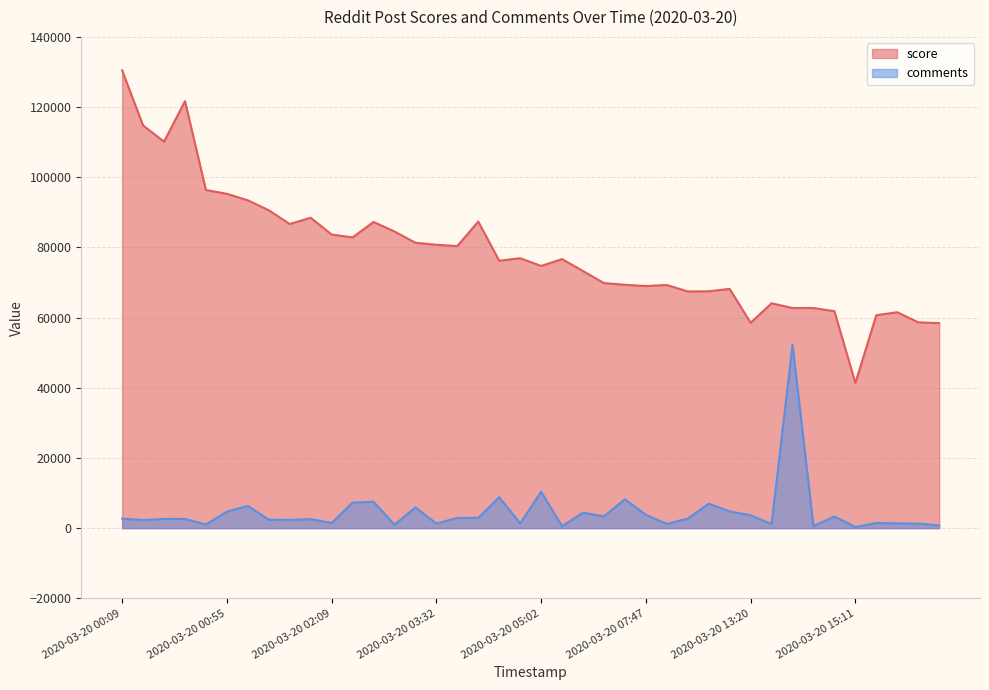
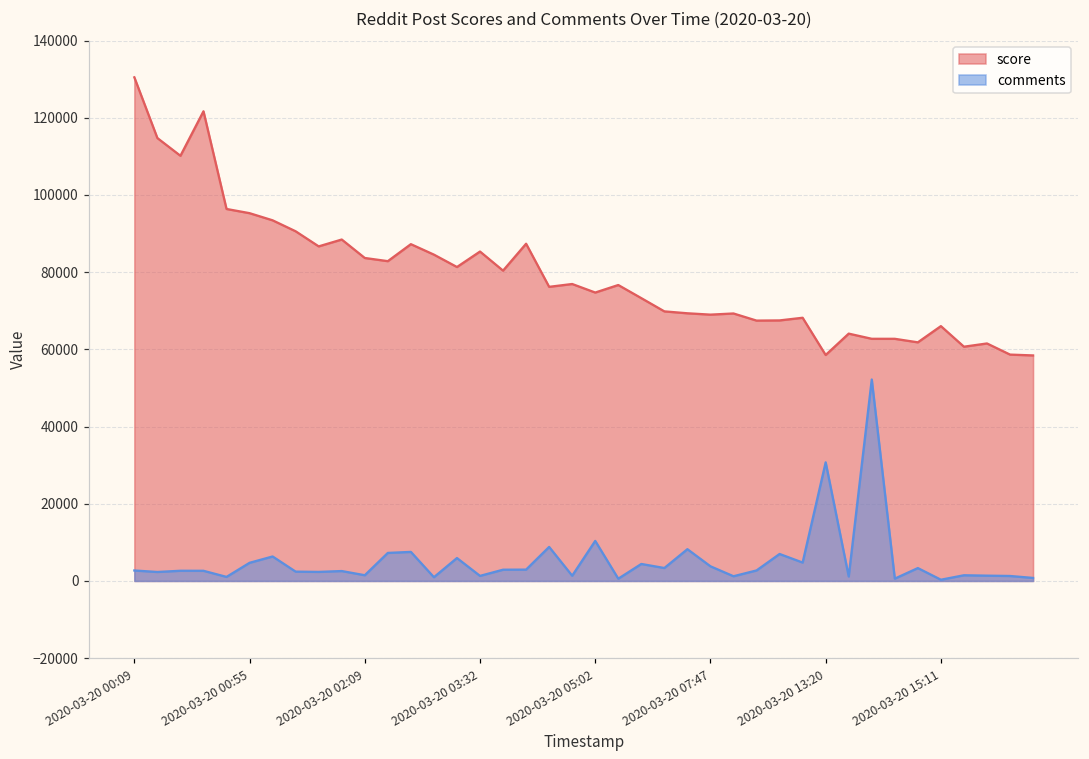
  {
    "score": {
      "2020-03-20 00:09": 130000,
      "2020-03-20 00:55": 95000,
      "2020-03-20 02:09": 84000,
-     "2020-03-20 03:32": 81000,
+     "2020-03-20 03:32": 85000,
      "2020-03-20 05:02": 75000,
      "2020-03-20 07:47": 69000,
      "2020-03-20 13:20": 59000,
-     "2020-03-20 15:11": 41000
+     "2020-03-20 15:11": 66000
    },
    "comments": {
      "2020-03-20 00:09": 3000,
      "2020-03-20 00:55": 5000,
      "2020-03-20 02:09": 1000,
      "2020-03-20 03:32": 1000,
      "2020-03-20 05:02": 10000,
      "2020-03-20 07:47": 4000,
-     "2020-03-20 13:20": 4000,
+     "2020-03-20 13:20": 31000,
      "2020-03-20 15:11": 0
    }
  }
